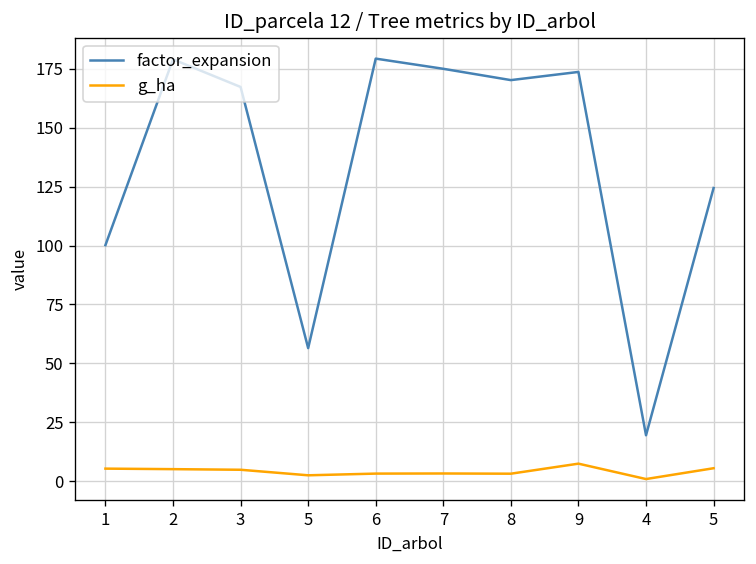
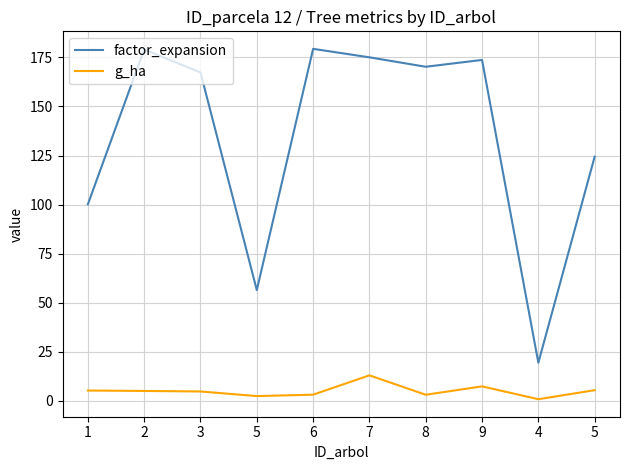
  {
    "factor_expansion": {
      "1": 100,
      "6": 179,
      "7": 175,
      "8": 170,
      "9": 174,
      "4": 19
    },
    "g_ha": {
      "1": 5,
      "2": 5,
      "3": 5,
      "6": 3,
-     "7": 3,
+     "7": 13,
      "8": 3,
      "9": 7,
      "4": 1
    }
  }
